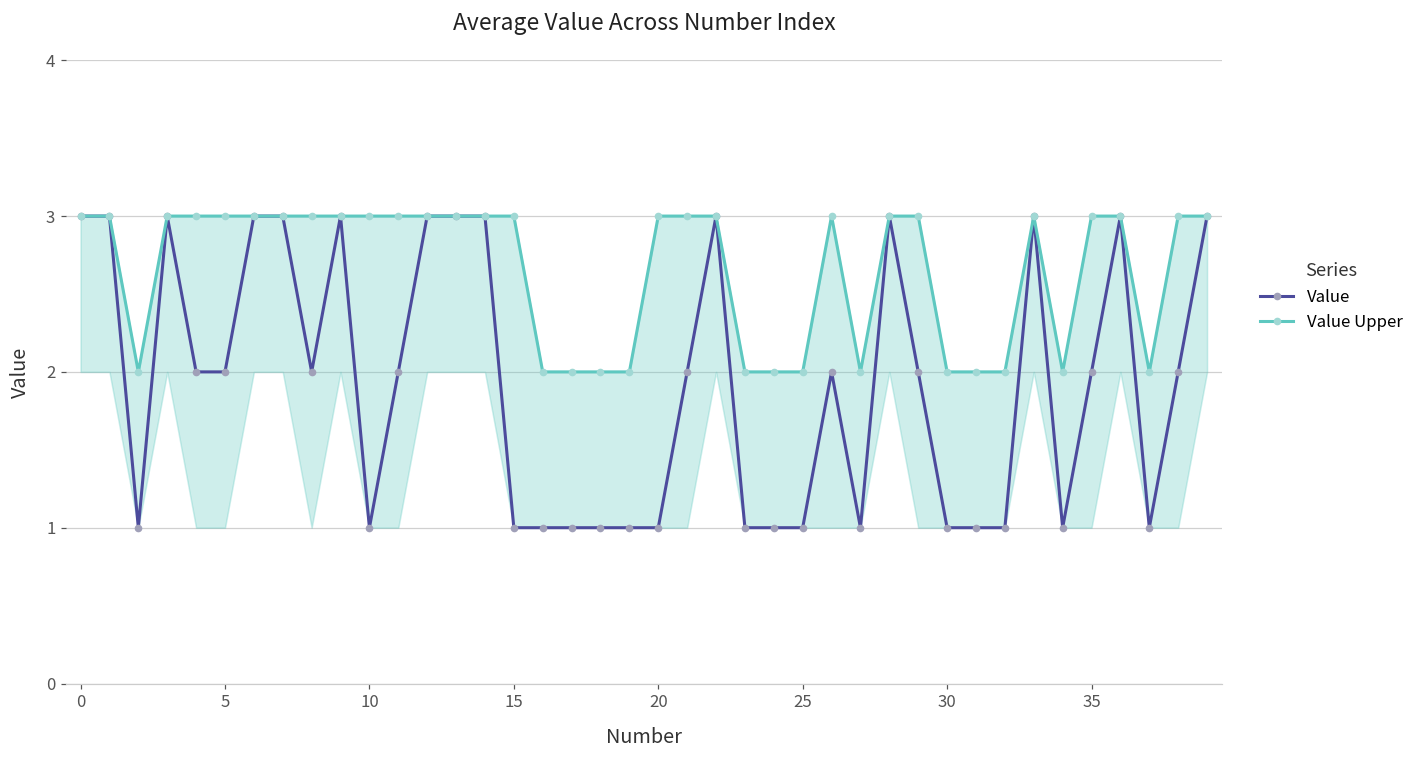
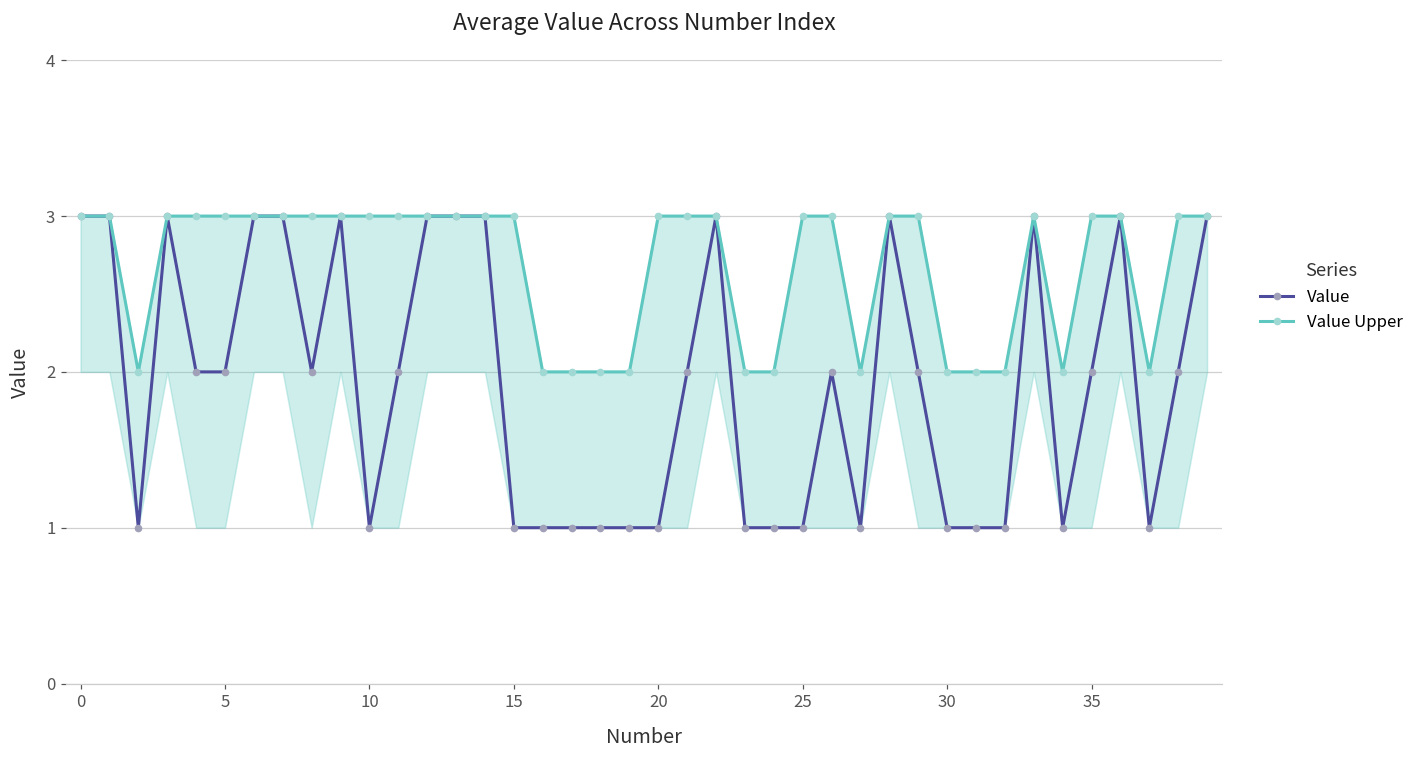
  {
    "Value": {
      "5": 2,
      "10": 1,
      "15": 1,
      "20": 1,
      "25": 1,
      "30": 1,
      "35": 2
    },
    "Value Upper": {
      "5": 3,
      "10": 3,
      "15": 3,
      "20": 3,
-     "25": 2,
+     "25": 3,
      "30": 2,
      "35": 3
    }
  }
